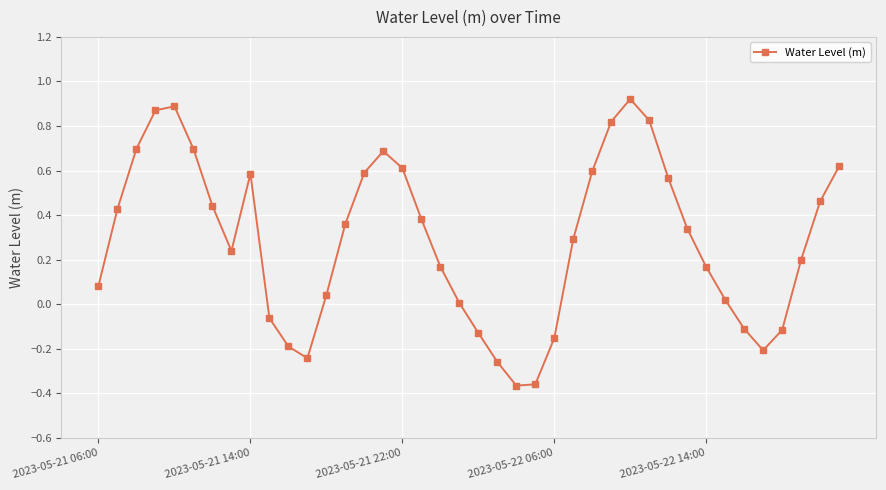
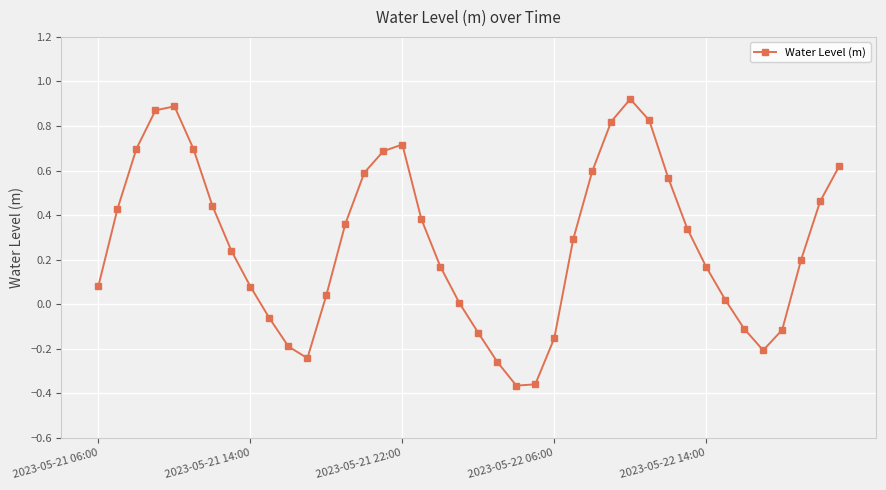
  {
    "2023-05-21 06:00": 0.08,
-   "2023-05-21 14:00": 0.59,
-   "2023-05-21 22:00": 0.61,
+   "2023-05-21 14:00": 0.08,
+   "2023-05-21 22:00": 0.72,
    "2023-05-22 06:00": -0.15,
    "2023-05-22 14:00": 0.17
  }
